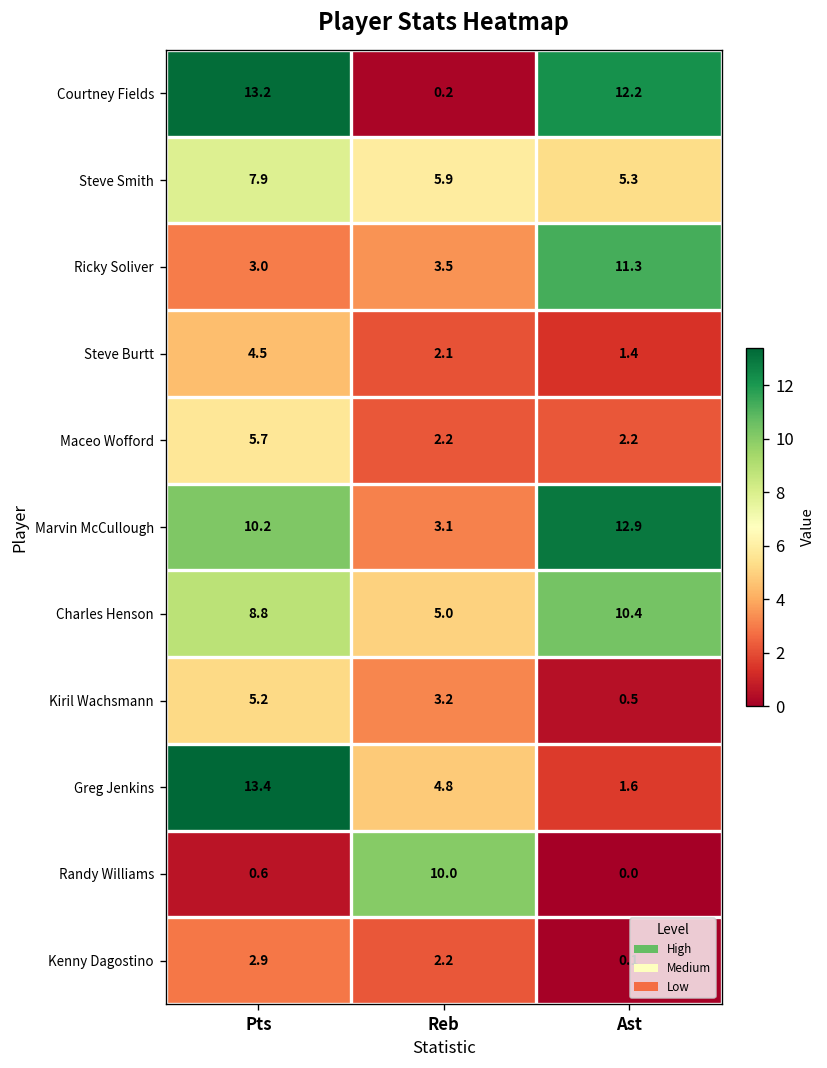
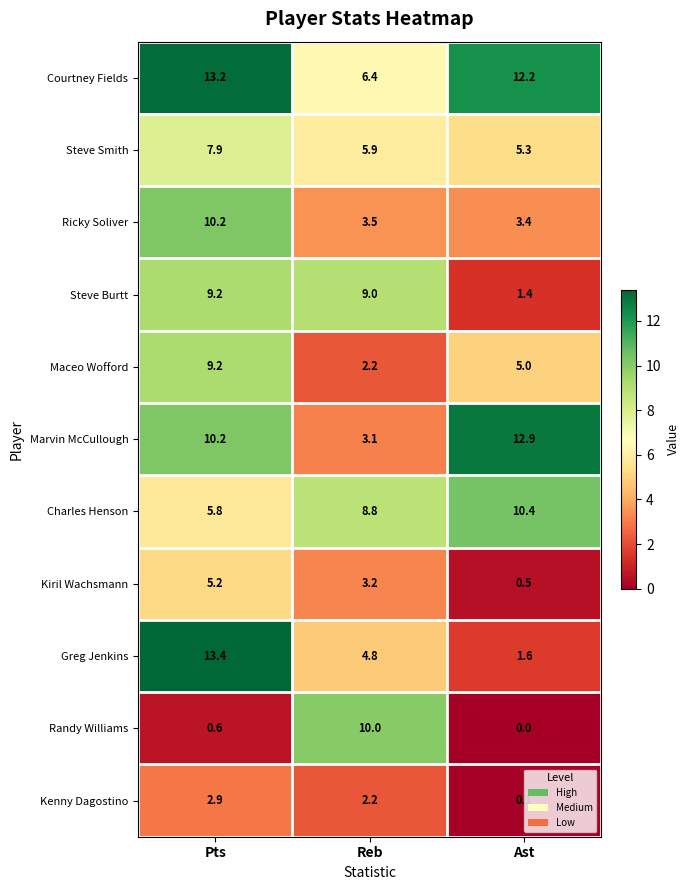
  {
    "Courtney Fields": {
      "Pts": 13.2,
-     "Reb": 0.2,
+     "Reb": 6.4,
      "Ast": 12.2
    },
    "Steve Smith": {
      "Pts": 7.9,
      "Reb": 5.9,
      "Ast": 5.3
    },
    "Ricky Soliver": {
-     "Pts": 3.0,
+     "Pts": 10.2,
      "Reb": 3.5,
-     "Ast": 11.3
+     "Ast": 3.4
    },
    "Steve Burtt": {
-     "Pts": 4.5,
-     "Reb": 2.1,
+     "Pts": 9.2,
+     "Reb": 9.0,
      "Ast": 1.4
    },
    "Maceo Wofford": {
-     "Pts": 5.7,
+     "Pts": 9.2,
      "Reb": 2.2,
-     "Ast": 2.2
+     "Ast": 5.0
    },
    "Marvin McCullough": {
      "Pts": 10.2,
      "Reb": 3.1,
      "Ast": 12.9
    },
    "Charles Henson": {
-     "Pts": 8.8,
-     "Reb": 5.0,
+     "Pts": 5.8,
+     "Reb": 8.8,
      "Ast": 10.4
    },
    "Kiril Wachsmann": {
      "Pts": 5.2,
      "Reb": 3.2,
      "Ast": 0.5
    },
    "Greg Jenkins": {
      "Pts": 13.4,
      "Reb": 4.8,
      "Ast": 1.6
    },
    "Randy Williams": {
      "Pts": 0.6,
      "Reb": 10.0,
      "Ast": 0.0
    },
    "Kenny Dagostino": {
      "Pts": 2.9,
      "Reb": 2.2
    }
  }
